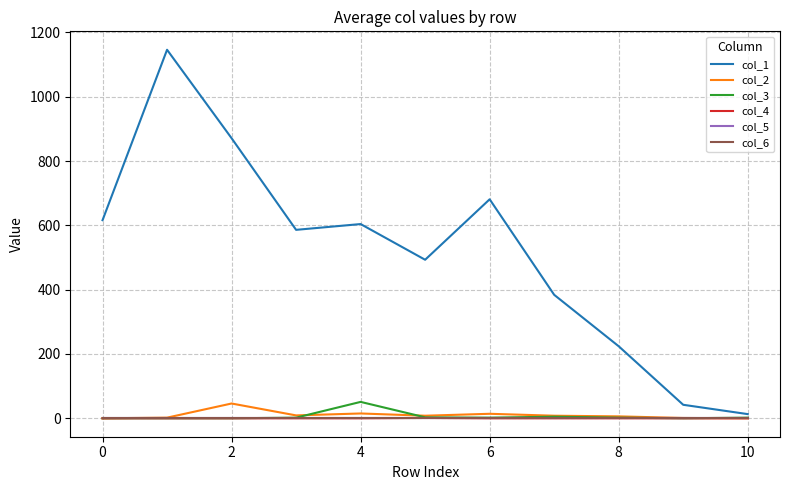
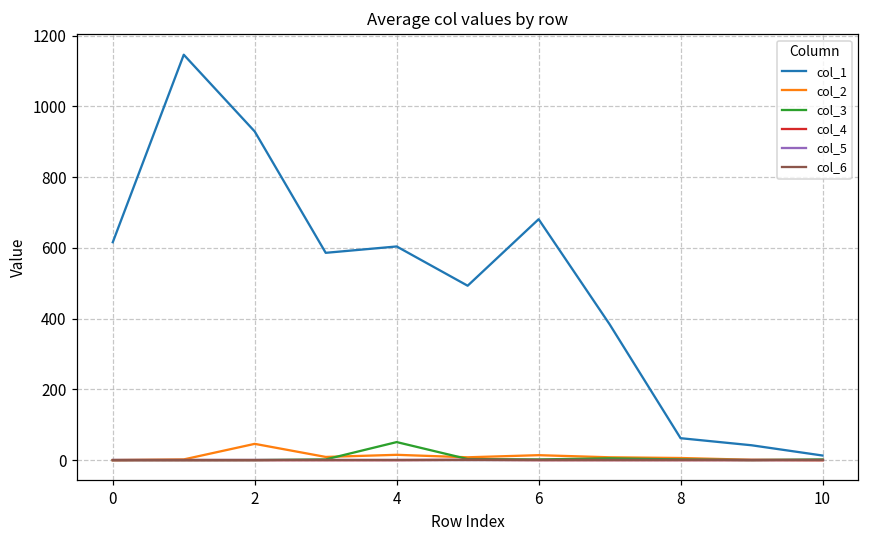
  {
    "col_1": {
      "0": 620,
-     "2": 870,
+     "2": 930,
      "4": 600,
      "6": 680,
-     "8": 220,
+     "8": 60,
      "10": 10
    },
    "col_2": {
      "2": 50,
      "4": 20,
      "6": 10
    },
    "col_3": {
      "4": 50
    },
    "col_6": {
      "4": 0
    }
  }
